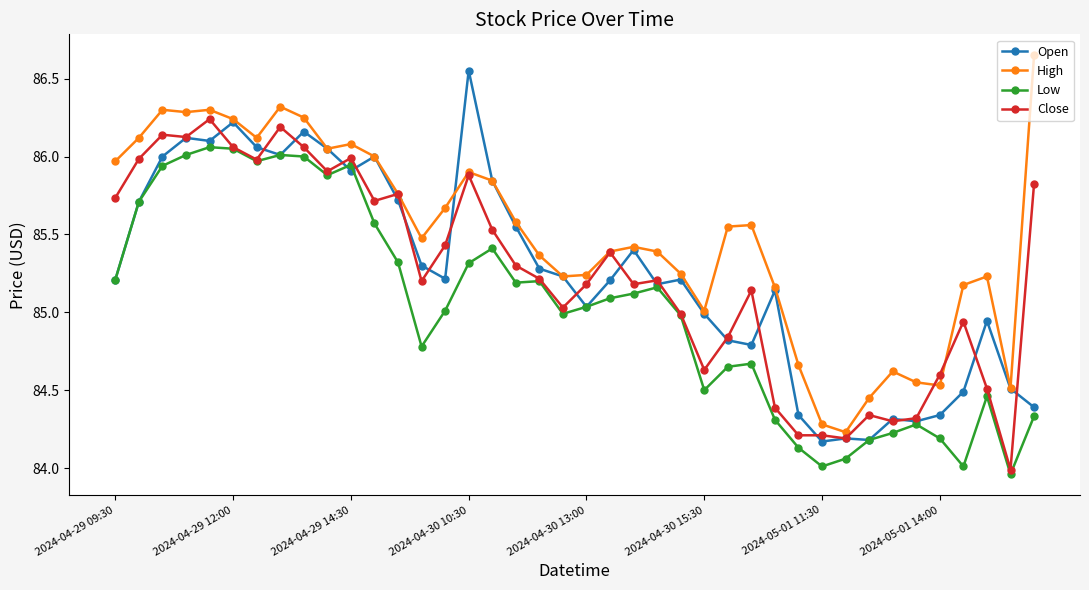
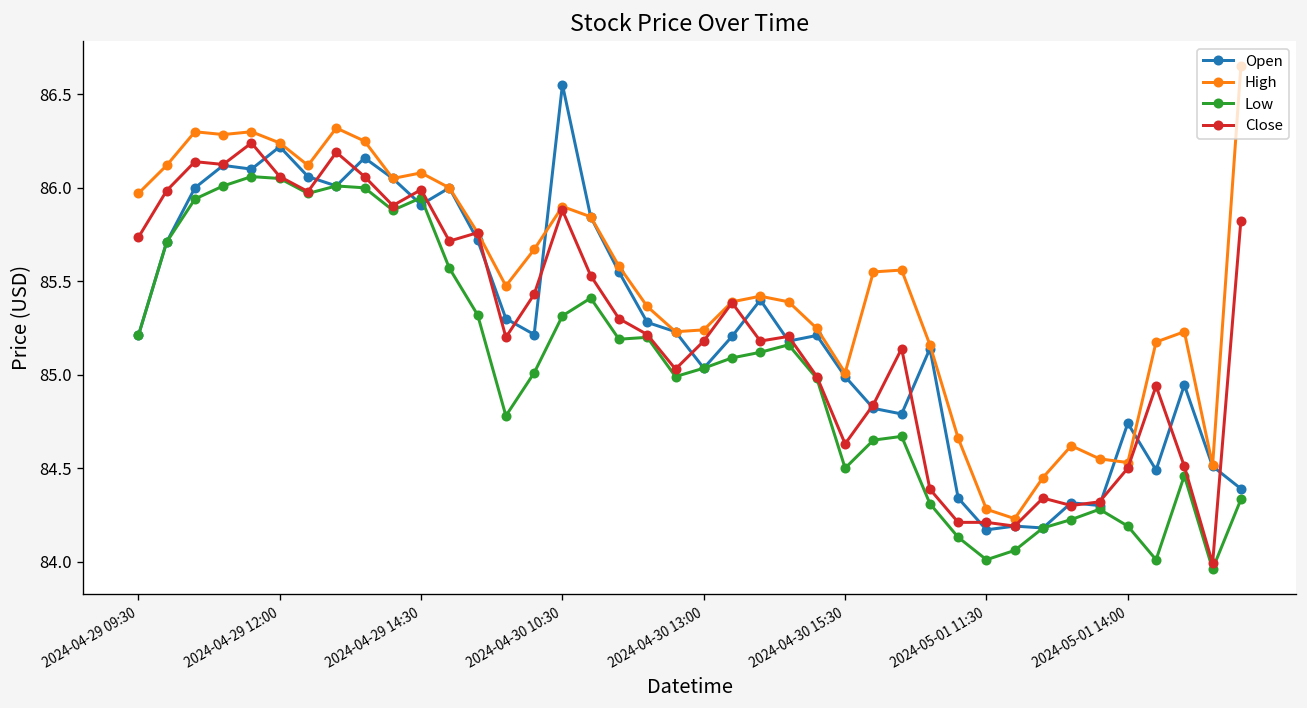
  {
    "Open": {
      "2024-04-29 12:00": 86.22,
      "2024-04-29 14:30": 85.91,
      "2024-04-30 10:30": 86.55,
      "2024-04-30 15:30": 84.99,
      "2024-05-01 11:30": 84.17,
-     "2024-05-01 14:00": 84.34
+     "2024-05-01 14:00": 84.74
    },
    "High": {
      "2024-04-29 09:30": 85.97,
      "2024-04-29 12:00": 86.24,
      "2024-04-29 14:30": 86.08,
      "2024-04-30 10:30": 85.90,
      "2024-04-30 13:00": 85.24,
      "2024-04-30 15:30": 85.01,
      "2024-05-01 11:30": 84.28,
      "2024-05-01 14:00": 84.53
    },
    "Low": {
      "2024-04-29 14:30": 85.95,
      "2024-04-30 10:30": 85.32,
      "2024-04-30 15:30": 84.50,
      "2024-05-01 11:30": 84.01,
      "2024-05-01 14:00": 84.19
    },
    "Close": {
      "2024-04-29 09:30": 85.74,
      "2024-04-29 14:30": 86.0,
      "2024-04-30 10:30": 85.88,
      "2024-04-30 13:00": 85.18,
      "2024-04-30 15:30": 84.63,
      "2024-05-01 11:30": 84.2,
-     "2024-05-01 14:00": 84.6
+     "2024-05-01 14:00": 84.5
    }
  }
